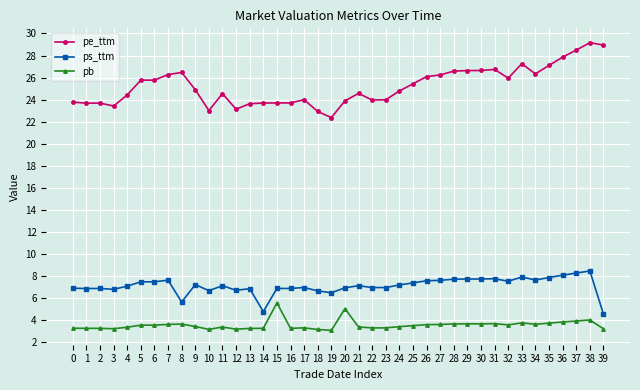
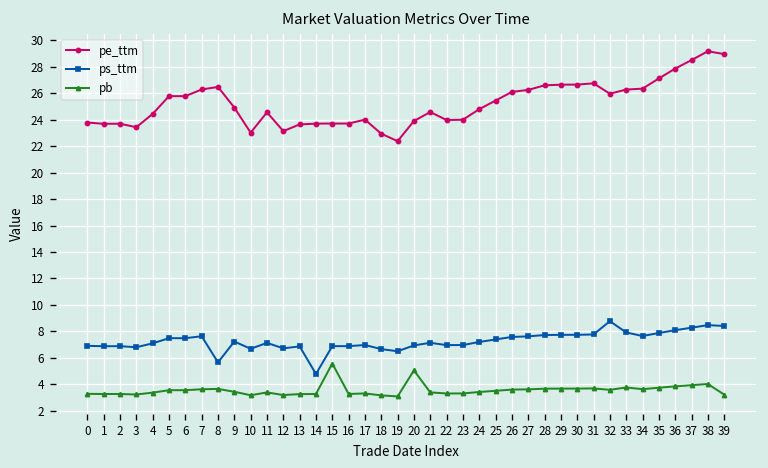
  {
    "pe_ttm": {
      "0": 23.8,
      "1": 23.7,
      "2": 23.7,
      "3": 23.4,
      "4": 24.4,
      "5": 25.8,
      "6": 25.8,
      "7": 26.3,
      "8": 26.5,
      "9": 24.9,
      "10": 23.0,
      "11": 24.6,
      "12": 23.1,
      "13": 23.6,
      "14": 23.7,
      "15": 23.7,
      "16": 23.7,
      "17": 24.0,
      "18": 22.9,
      "19": 22.4,
      "20": 23.9,
      "21": 24.6,
      "22": 24.0,
      "23": 24.0,
      "24": 24.8,
      "25": 25.4,
      "26": 26.1,
      "27": 26.2,
      "28": 26.6,
      "29": 26.6,
      "30": 26.6,
      "31": 26.7,
      "32": 26.0,
-     "33": 27.3,
+     "33": 26.3,
      "34": 26.3,
      "35": 27.1,
      "36": 27.9,
      "37": 28.5,
      "38": 29.2,
      "39": 29.0
    },
    "ps_ttm": {
      "0": 6.9,
      "1": 6.9,
      "2": 6.9,
      "3": 6.8,
      "4": 7.1,
      "5": 7.5,
      "6": 7.5,
      "7": 7.6,
      "8": 5.7,
      "9": 7.2,
      "10": 6.7,
      "11": 7.1,
      "12": 6.7,
      "13": 6.9,
      "14": 4.8,
      "15": 6.9,
      "16": 6.9,
      "17": 7.0,
      "18": 6.7,
      "19": 6.5,
      "20": 6.9,
      "21": 7.1,
      "22": 7.0,
      "23": 7.0,
      "24": 7.2,
      "25": 7.4,
      "26": 7.6,
      "27": 7.6,
      "28": 7.7,
      "29": 7.7,
      "30": 7.7,
      "31": 7.8,
-     "32": 7.5,
+     "32": 8.8,
      "33": 7.9,
      "34": 7.7,
      "35": 7.9,
      "36": 8.1,
      "37": 8.3,
      "38": 8.5,
-     "39": 4.6
+     "39": 8.4
    },
    "pb": {
      "0": 3.3,
      "1": 3.3,
      "2": 3.3,
      "3": 3.2,
      "4": 3.4,
      "5": 3.6,
      "6": 3.6,
      "7": 3.6,
      "8": 3.7,
      "9": 3.4,
      "10": 3.2,
      "11": 3.4,
      "12": 3.2,
      "13": 3.3,
      "14": 3.3,
      "15": 5.6,
      "16": 3.3,
      "17": 3.3,
      "18": 3.2,
      "19": 3.1,
      "20": 5.1,
      "21": 3.4,
      "22": 3.3,
      "23": 3.3,
      "24": 3.4,
      "25": 3.5,
      "26": 3.6,
      "27": 3.6,
      "28": 3.7,
      "29": 3.7,
      "30": 3.7,
      "31": 3.7,
      "32": 3.6,
      "33": 3.8,
      "34": 3.6,
      "35": 3.7,
      "36": 3.9,
      "37": 3.9,
      "38": 4.0,
      "39": 3.2
    }
  }
